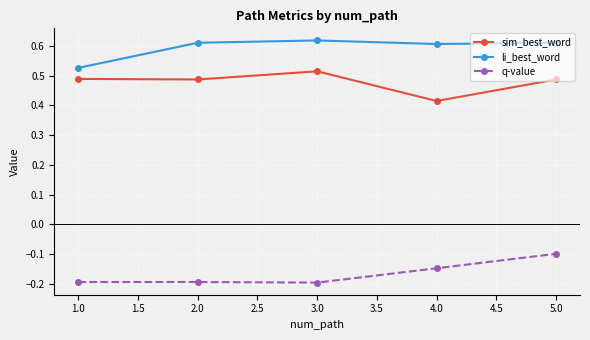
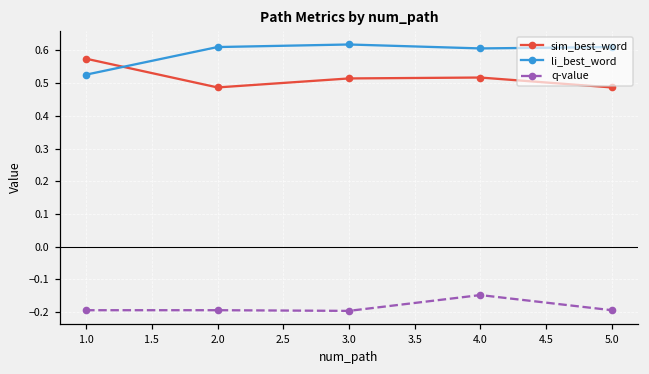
  {
    "sim_best_word": {
-     "1.0": 0.49,
+     "1.0": 0.57,
      "2.0": 0.49,
      "3.0": 0.51,
-     "4.0": 0.41
+     "4.0": 0.52
    },
    "li_best_word": {
      "1.0": 0.53,
      "2.0": 0.61,
      "3.0": 0.62,
      "4.0": 0.61
    },
    "q-value": {
      "1.0": -0.19,
      "2.0": -0.19,
      "3.0": -0.20,
      "4.0": -0.15,
-     "5.0": -0.10
+     "5.0": -0.19
    }
  }
